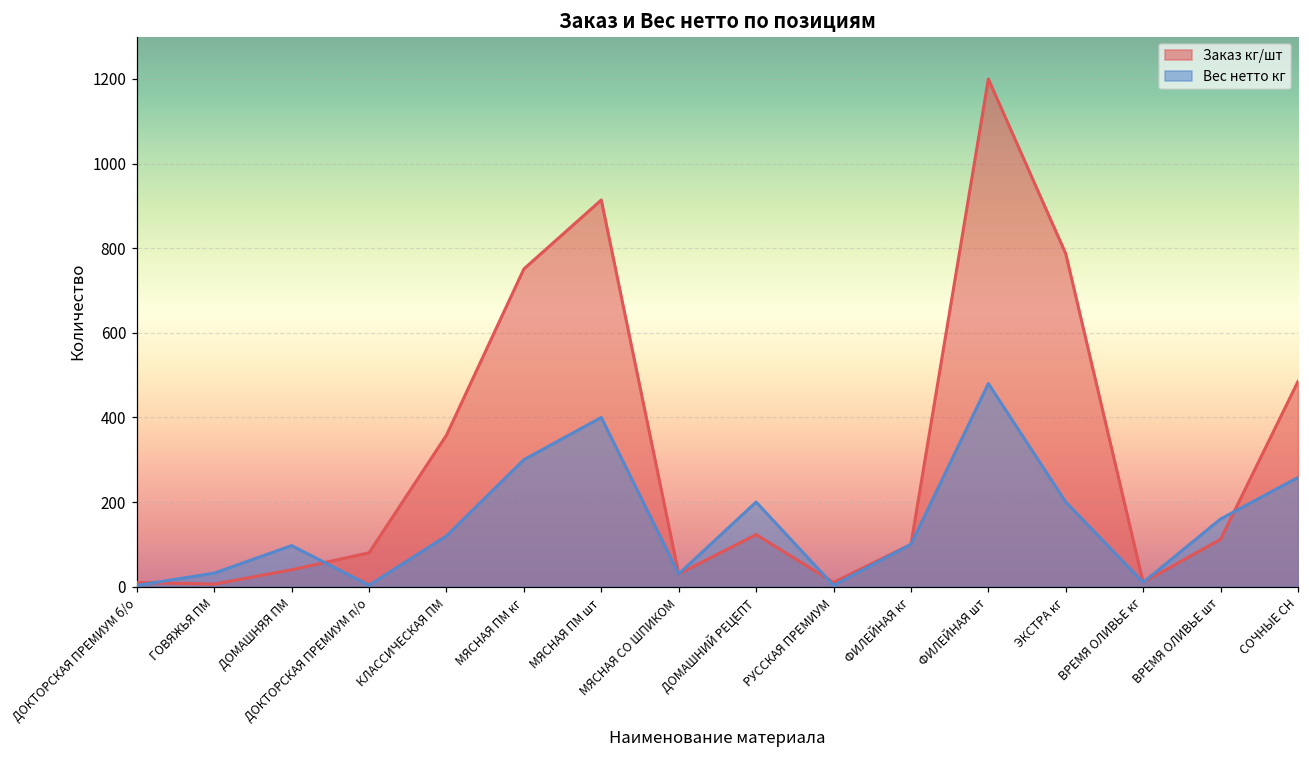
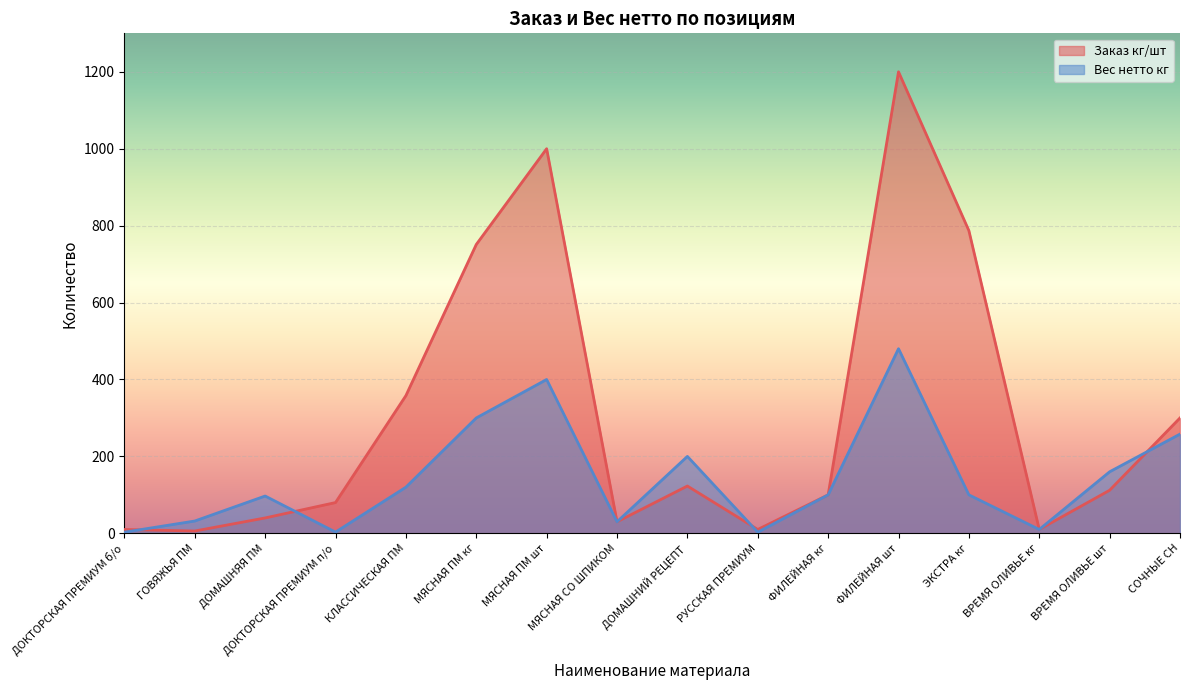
  {
    "Заказ кг/шт": {
      "ДОКТОРСКАЯ ПРЕМИУМ б/о": 10,
      "ГОВЯЖЬЯ ПМ": 10,
      "ДОМАШНЯЯ ПМ": 40,
      "ДОКТОРСКАЯ ПРЕМИУМ п/о": 80,
      "КЛАССИЧЕСКАЯ ПМ": 360,
      "МЯСНАЯ ПМ кг": 750,
-     "МЯСНАЯ ПМ шт": 910,
+     "МЯСНАЯ ПМ шт": 1000,
      "ДОМАШНИЙ РЕЦЕПТ": 120,
      "РУССКАЯ ПРЕМИУМ": 10,
      "ФИЛЕЙНАЯ шт": 1200,
      "ЭКСТРА кг": 790,
      "ВРЕМЯ ОЛИВЬЕ шт": 110,
-     "СОЧНЫЕ СН": 490
+     "СОЧНЫЕ СН": 300
    },
    "Вес нетто кг": {
      "ДОКТОРСКАЯ ПРЕМИУМ б/о": 0,
      "ГОВЯЖЬЯ ПМ": 30,
      "ДОМАШНЯЯ ПМ": 100,
      "ДОКТОРСКАЯ ПРЕМИУМ п/о": 0,
      "КЛАССИЧЕСКАЯ ПМ": 120,
      "МЯСНАЯ ПМ кг": 300,
      "МЯСНАЯ ПМ шт": 400,
      "ДОМАШНИЙ РЕЦЕПТ": 200,
      "РУССКАЯ ПРЕМИУМ": 0,
      "ФИЛЕЙНАЯ шт": 480,
-     "ЭКСТРА кг": 200,
+     "ЭКСТРА кг": 100,
      "ВРЕМЯ ОЛИВЬЕ шт": 160,
      "СОЧНЫЕ СН": 260
    }
  }
